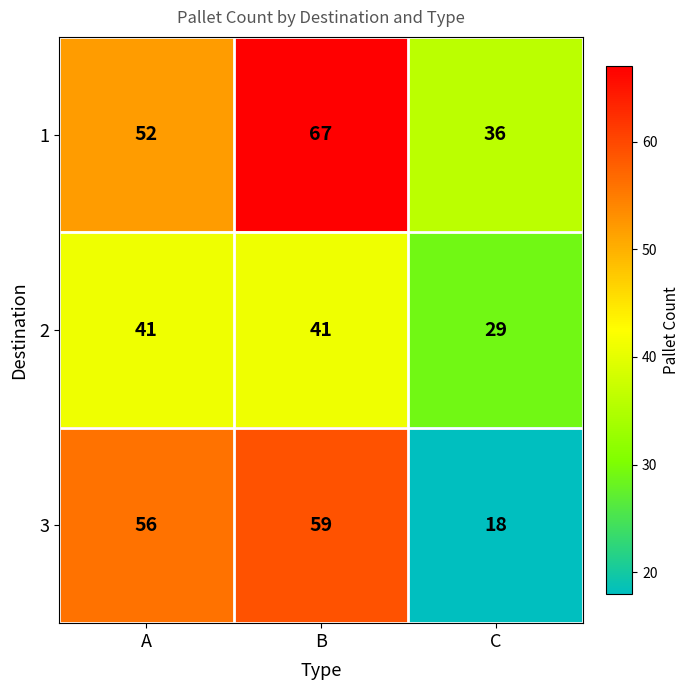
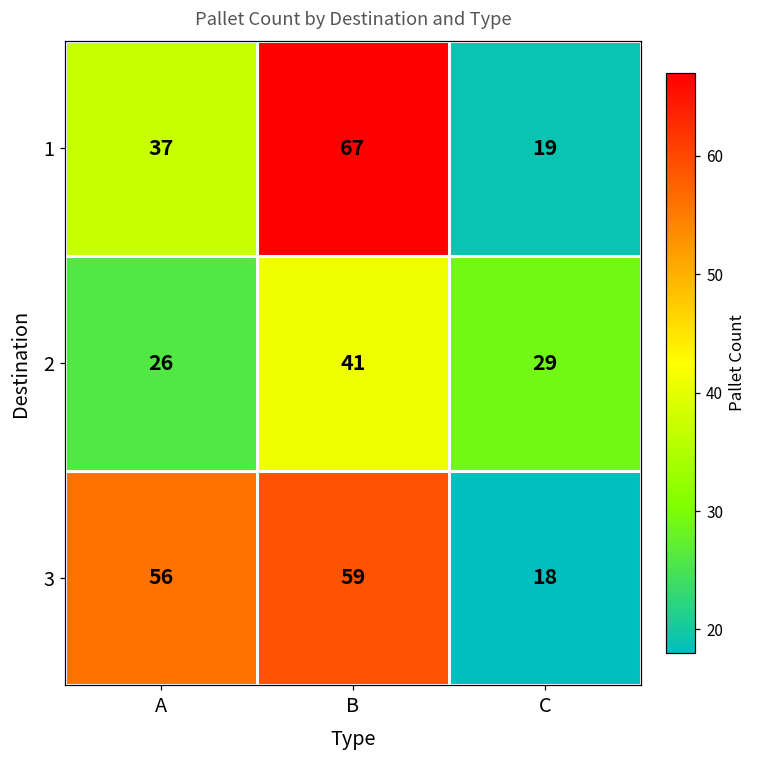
  {
    "1": {
-     "A": 52,
+     "A": 37,
      "B": 67,
-     "C": 36
+     "C": 19
    },
    "2": {
-     "A": 41,
+     "A": 26,
      "B": 41,
      "C": 29
    },
    "3": {
      "A": 56,
      "B": 59,
      "C": 18
    }
  }
